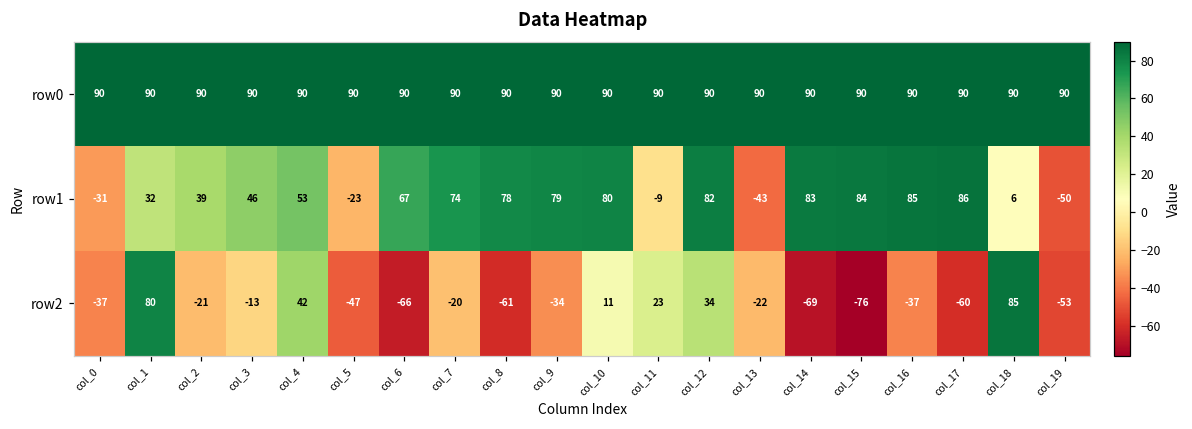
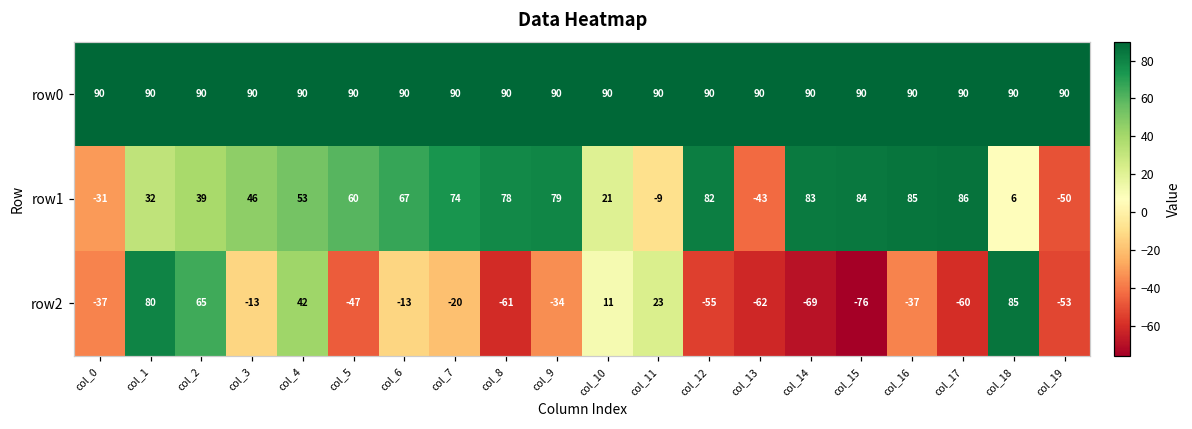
  {
    "row0": {
      "col_0": 90,
      "col_1": 90,
      "col_2": 90,
      "col_3": 90,
      "col_4": 90,
      "col_5": 90,
      "col_6": 90,
      "col_7": 90,
      "col_8": 90,
      "col_9": 90,
      "col_10": 90,
      "col_11": 90,
      "col_12": 90,
      "col_13": 90,
      "col_14": 90,
      "col_15": 90,
      "col_16": 90,
      "col_17": 90,
      "col_18": 90,
      "col_19": 90
    },
    "row1": {
      "col_0": -31,
      "col_1": 32,
      "col_2": 39,
      "col_3": 46,
      "col_4": 53,
-     "col_5": -23,
+     "col_5": 60,
      "col_6": 67,
      "col_7": 74,
      "col_8": 78,
      "col_9": 79,
-     "col_10": 80,
+     "col_10": 21,
      "col_11": -9,
      "col_12": 82,
      "col_13": -43,
      "col_14": 83,
      "col_15": 84,
      "col_16": 85,
      "col_17": 86,
      "col_18": 6,
      "col_19": -50
    },
    "row2": {
      "col_0": -37,
      "col_1": 80,
-     "col_2": -21,
+     "col_2": 65,
      "col_3": -13,
      "col_4": 42,
      "col_5": -47,
-     "col_6": -66,
+     "col_6": -13,
      "col_7": -20,
      "col_8": -61,
      "col_9": -34,
      "col_10": 11,
      "col_11": 23,
-     "col_12": 34,
-     "col_13": -22,
+     "col_12": -55,
+     "col_13": -62,
      "col_14": -69,
      "col_15": -76,
      "col_16": -37,
      "col_17": -60,
      "col_18": 85,
      "col_19": -53
    }
  }
